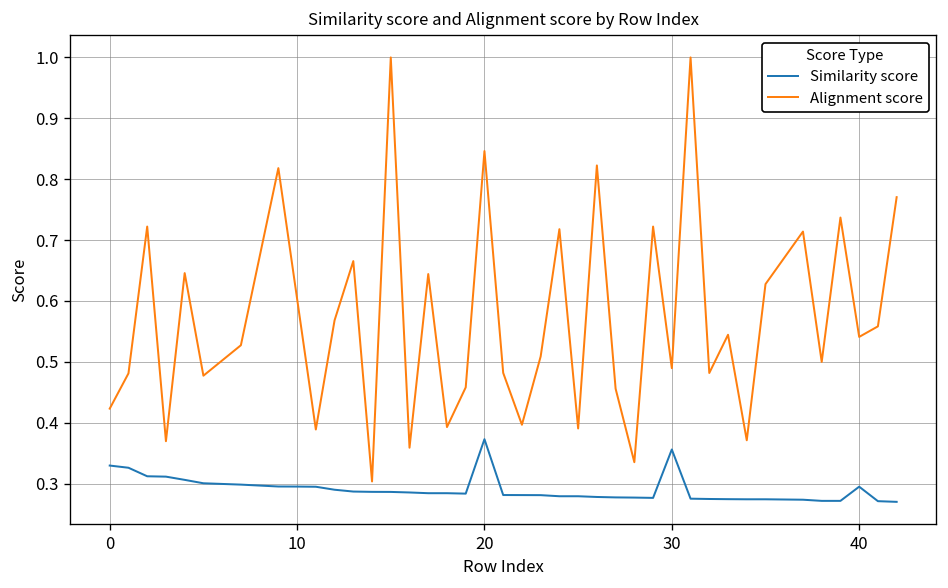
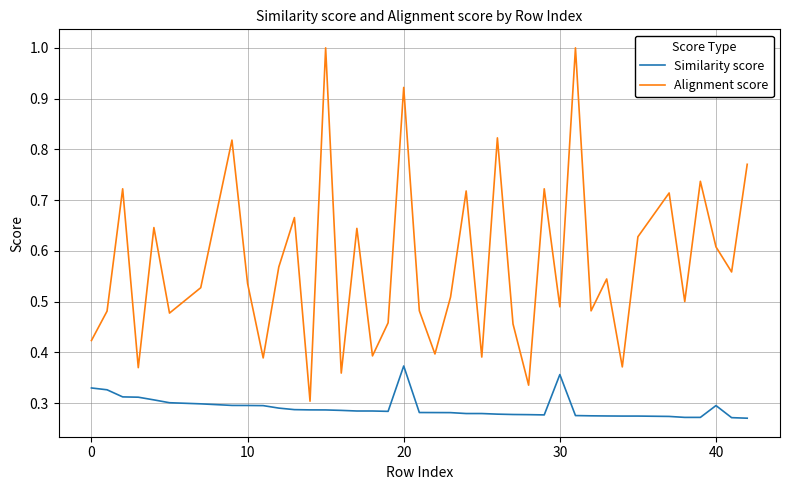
  {
    "Similarity score": {
      "0": 0.33,
      "10": 0.30,
      "20": 0.37,
      "30": 0.36,
      "40": 0.30
    },
    "Alignment score": {
      "0": 0.42,
-     "10": 0.60,
-     "20": 0.85,
+     "10": 0.54,
+     "20": 0.92,
      "30": 0.49,
-     "40": 0.54
+     "40": 0.61
    }
  }
